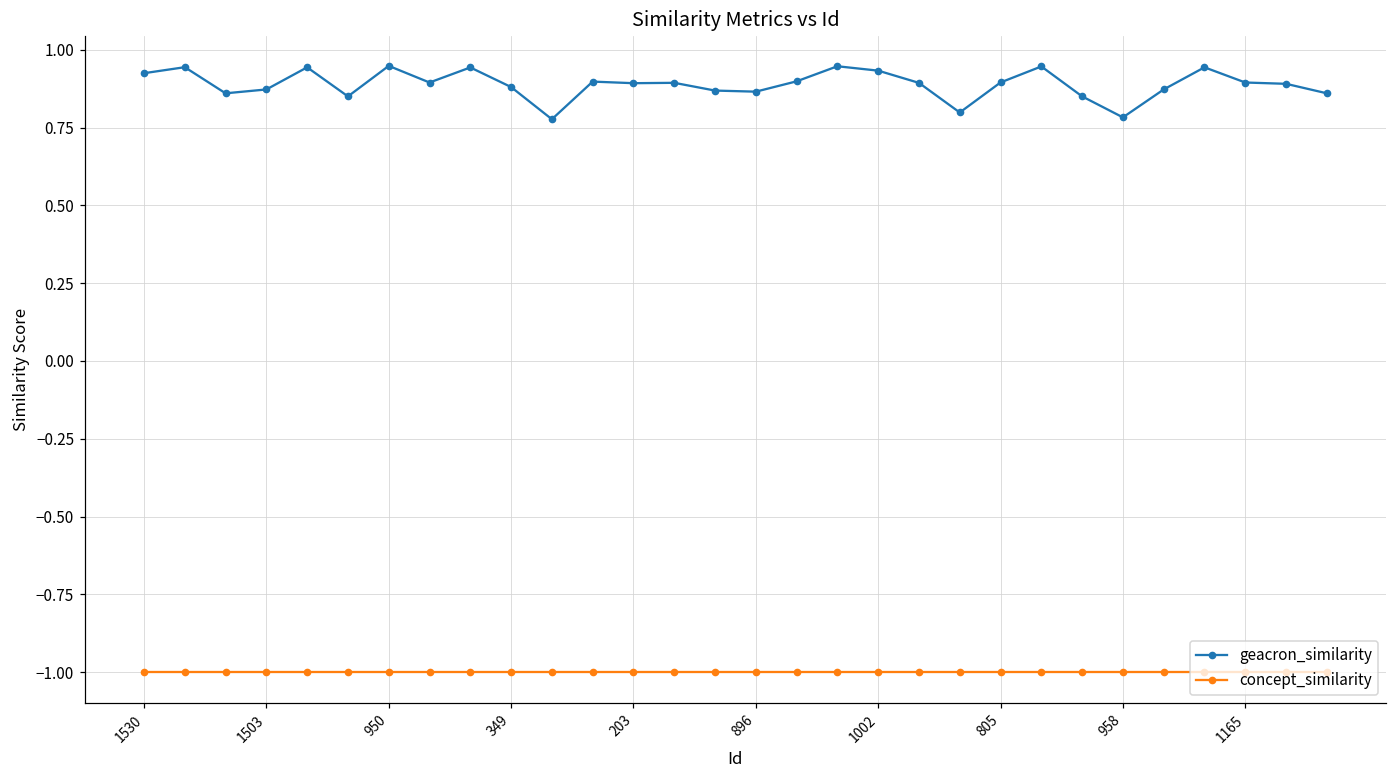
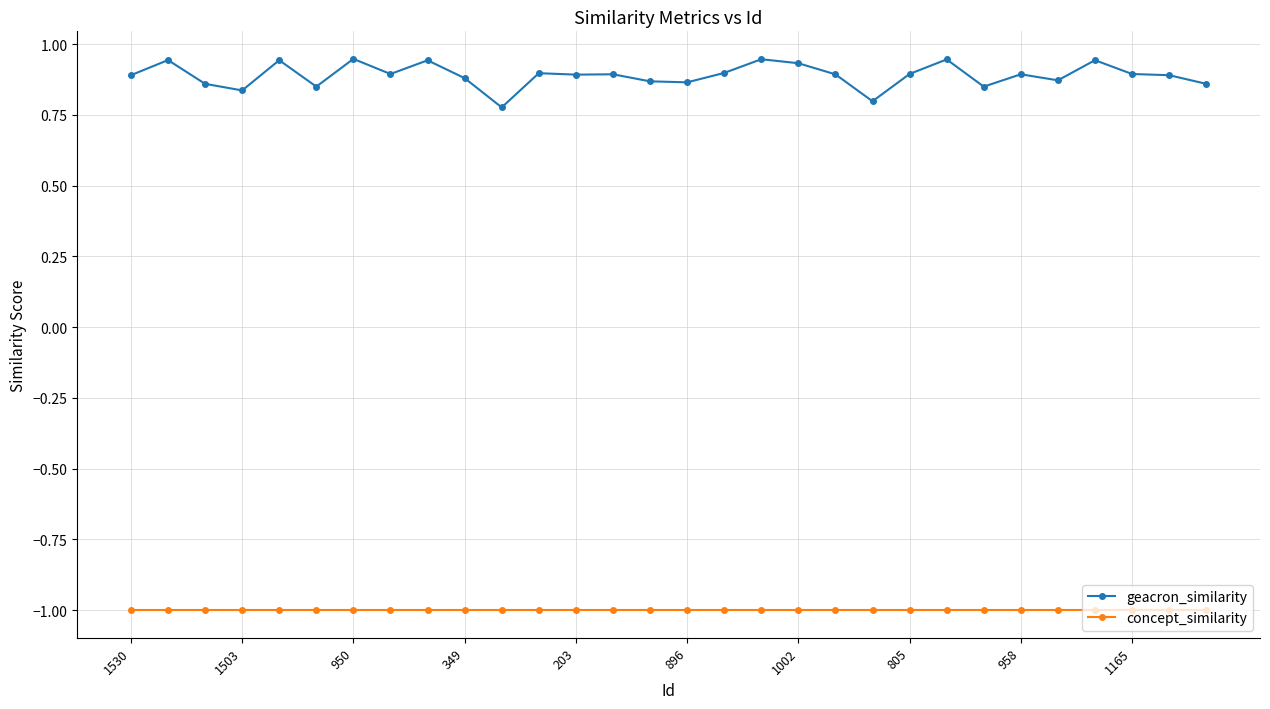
  {
    "geacron_similarity": {
-     "1530": 0.92,
-     "1503": 0.87,
+     "1530": 0.89,
+     "1503": 0.84,
      "950": 0.95,
      "349": 0.88,
      "203": 0.89,
      "896": 0.87,
      "1002": 0.93,
      "805": 0.89,
-     "958": 0.78,
+     "958": 0.89,
      "1165": 0.89
    },
    "concept_similarity": {
      "1530": -1.00,
      "1503": -1.00,
      "950": -1.00,
      "349": -1.00,
      "203": -1.00,
      "896": -1.00,
      "1002": -1.00,
      "805": -1.00,
      "958": -1.00
    }
  }
